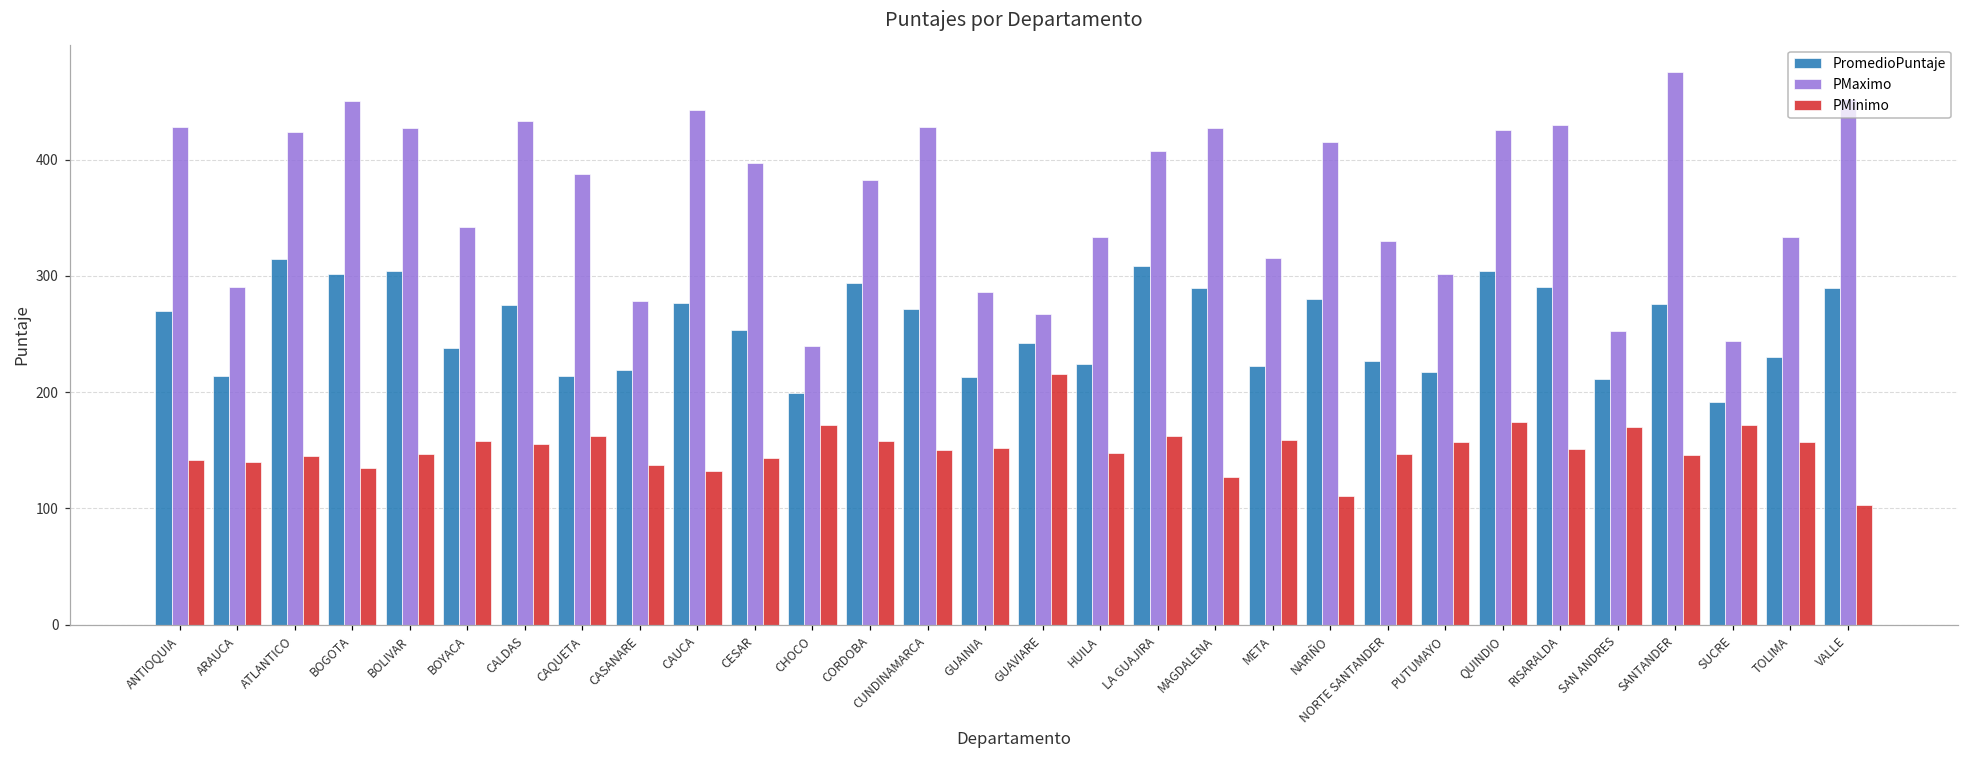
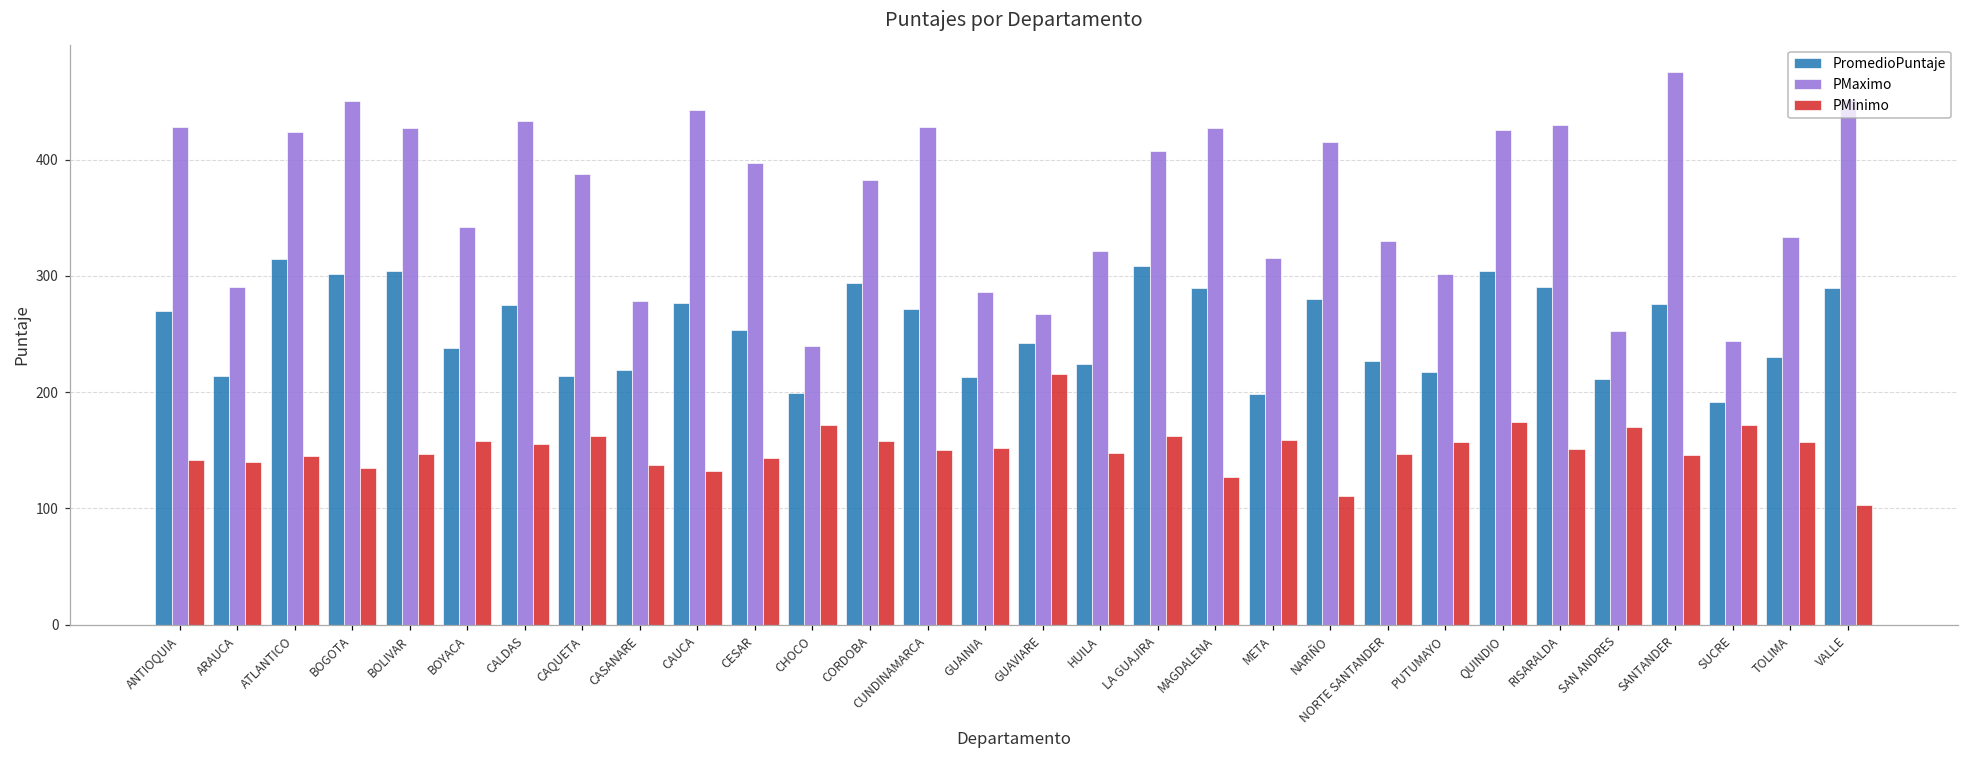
  {
    "PromedioPuntaje": {
      "ANTIOQUIA": 270,
      "ARAUCA": 214,
      "ATLANTICO": 315,
      "BOGOTA": 302,
      "BOLIVAR": 304,
      "BOYACA": 238,
      "CALDAS": 275,
      "CAQUETA": 214,
      "CASANARE": 219,
      "CAUCA": 276,
      "CESAR": 254,
      "CHOCO": 200,
      "CORDOBA": 294,
      "CUNDINAMARCA": 272,
      "GUAINIA": 213,
      "GUAVIARE": 243,
      "HUILA": 224,
      "LA GUAJIRA": 308,
      "MAGDALENA": 290,
-     "META": 222,
+     "META": 198,
      "NARIÑO": 281,
      "NORTE SANTANDER": 227,
      "PUTUMAYO": 218,
      "QUINDIO": 304,
      "RISARALDA": 291,
      "SAN ANDRES": 212,
      "SANTANDER": 276,
      "SUCRE": 191,
      "TOLIMA": 230,
      "VALLE": 290
    },
    "PMaximo": {
      "ANTIOQUIA": 428,
      "ARAUCA": 290,
      "ATLANTICO": 424,
      "BOGOTA": 450,
      "BOLIVAR": 427,
      "BOYACA": 342,
      "CALDAS": 433,
      "CAQUETA": 388,
      "CASANARE": 278,
      "CAUCA": 443,
      "CESAR": 397,
      "CHOCO": 240,
      "CORDOBA": 382,
      "CUNDINAMARCA": 428,
      "GUAINIA": 286,
      "GUAVIARE": 267,
-     "HUILA": 333,
+     "HUILA": 321,
      "LA GUAJIRA": 407,
      "MAGDALENA": 427,
      "META": 315,
      "NARIÑO": 415,
      "NORTE SANTANDER": 330,
      "PUTUMAYO": 302,
      "QUINDIO": 425,
      "RISARALDA": 430,
      "SAN ANDRES": 253,
      "SANTANDER": 475,
      "SUCRE": 244,
      "TOLIMA": 333
    },
    "PMinimo": {
      "ANTIOQUIA": 142,
      "ARAUCA": 140,
      "ATLANTICO": 145,
      "BOGOTA": 135,
      "BOLIVAR": 147,
      "BOYACA": 158,
      "CALDAS": 155,
      "CAQUETA": 162,
      "CASANARE": 137,
      "CAUCA": 132,
      "CESAR": 143,
      "CHOCO": 172,
      "CORDOBA": 158,
      "CUNDINAMARCA": 150,
      "GUAINIA": 152,
      "GUAVIARE": 216,
      "HUILA": 148,
      "LA GUAJIRA": 162,
      "MAGDALENA": 127,
      "META": 159,
      "NARIÑO": 111,
      "NORTE SANTANDER": 147,
      "PUTUMAYO": 157,
      "QUINDIO": 174,
      "RISARALDA": 151,
      "SAN ANDRES": 170,
      "SANTANDER": 146,
      "SUCRE": 172,
      "TOLIMA": 157,
      "VALLE": 103
    }
  }
